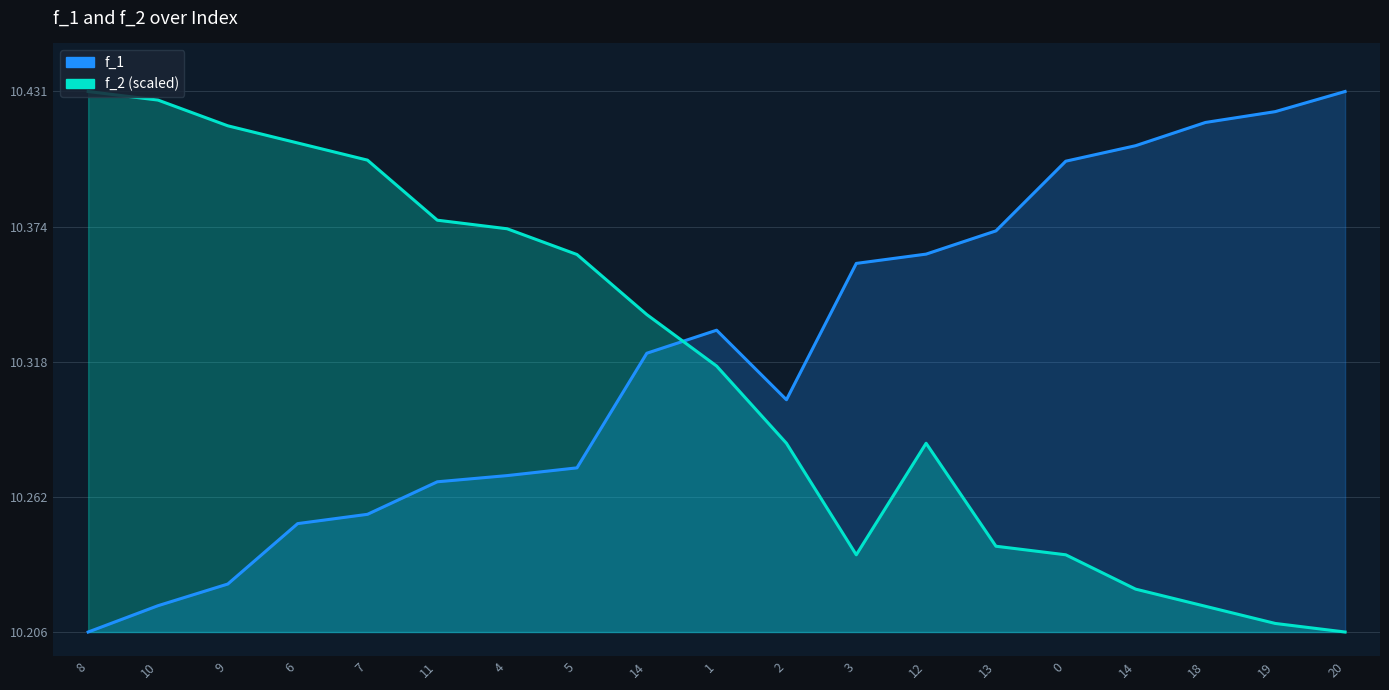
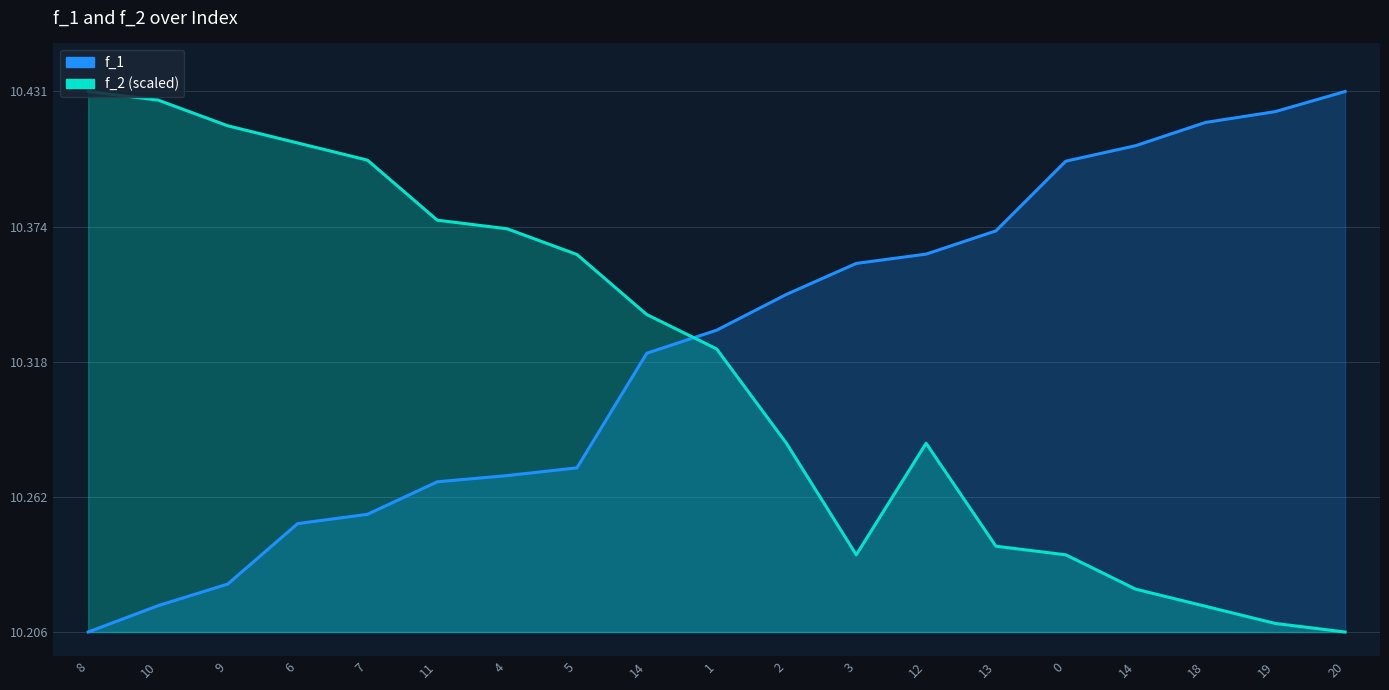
  {
    "f_1": {
      "8": 10.206,
      "10": 10.217,
      "9": 10.226,
      "6": 10.251,
      "7": 10.255,
      "11": 10.268,
      "4": 10.271,
      "5": 10.274,
      "1": 10.331,
-     "2": 10.302,
+     "2": 10.346,
      "3": 10.359,
      "12": 10.363,
      "13": 10.373,
      "0": 10.402,
      "18": 10.418,
      "19": 10.422,
      "20": 10.431
    },
    "f_2 (scaled)": {
      "10": 10.427,
      "9": 10.416,
      "6": 10.409,
      "7": 10.402,
      "11": 10.377,
      "4": 10.374,
      "5": 10.363,
-     "1": 10.316,
+     "1": 10.324,
      "2": 10.284,
      "3": 10.238,
      "12": 10.284,
      "13": 10.241,
      "0": 10.238,
      "18": 10.216,
      "19": 10.209,
      "20": 10.206
    }
  }
